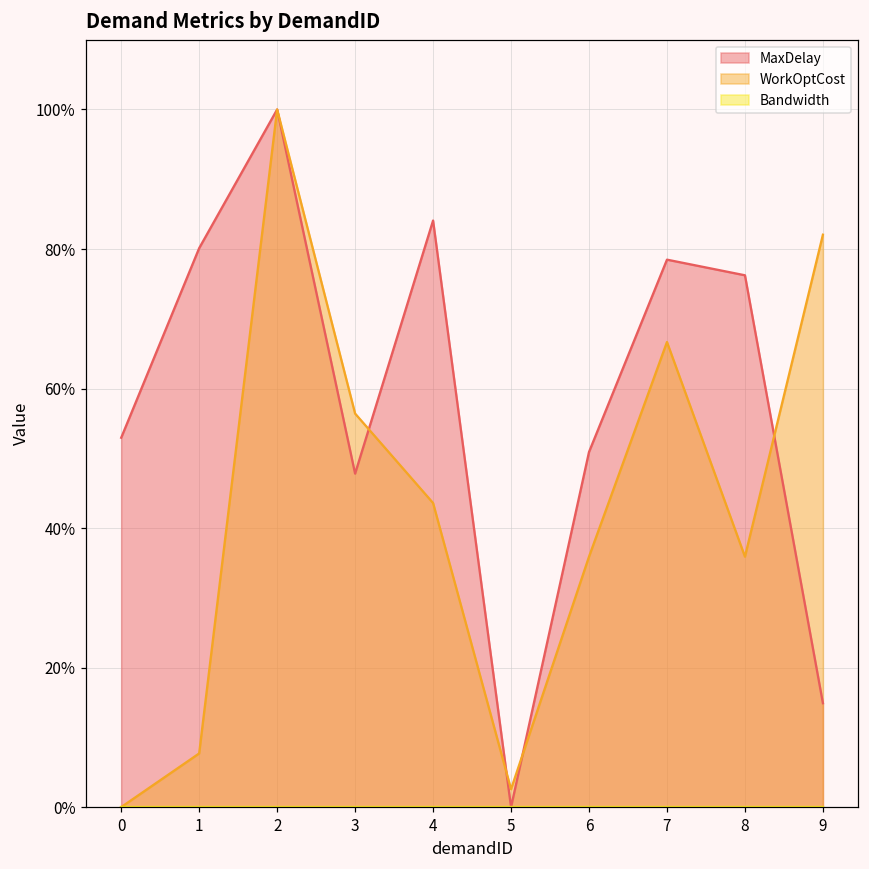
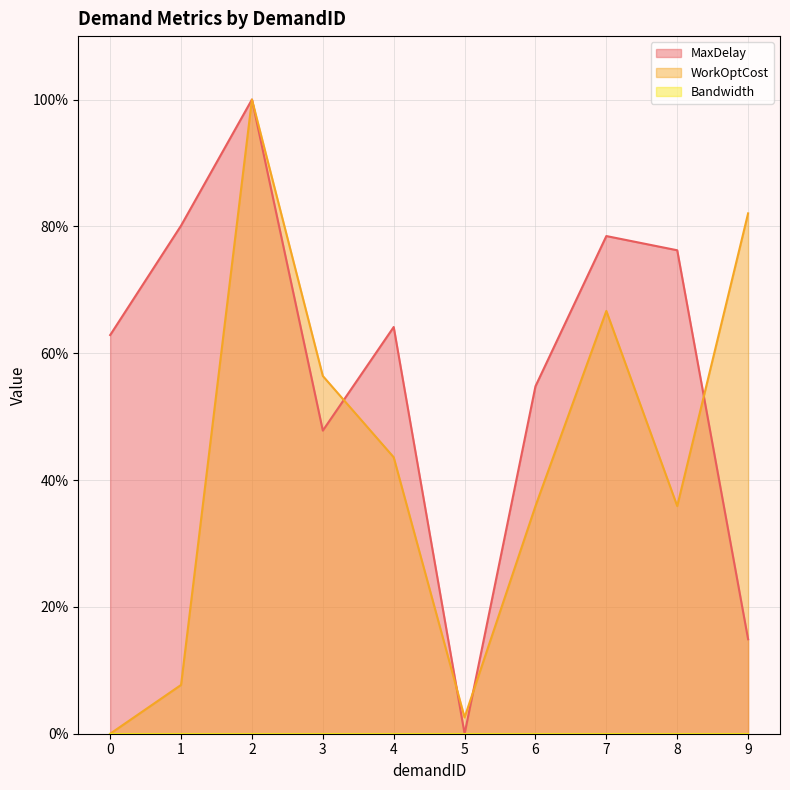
  {
    "MaxDelay": {
-     "0": "53%",
+     "0": "63%",
      "1": "80%",
      "3": "48%",
-     "4": "84%",
-     "6": "51%",
+     "4": "64%",
+     "6": "55%",
      "7": "78%",
      "8": "76%",
      "9": "15%"
    }
  }
